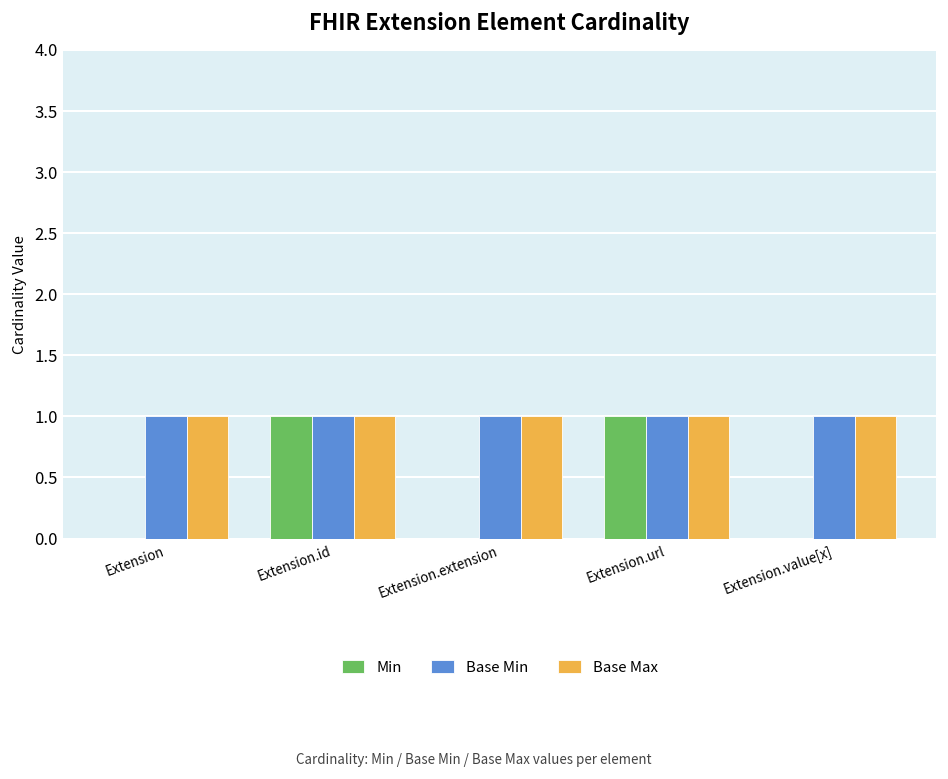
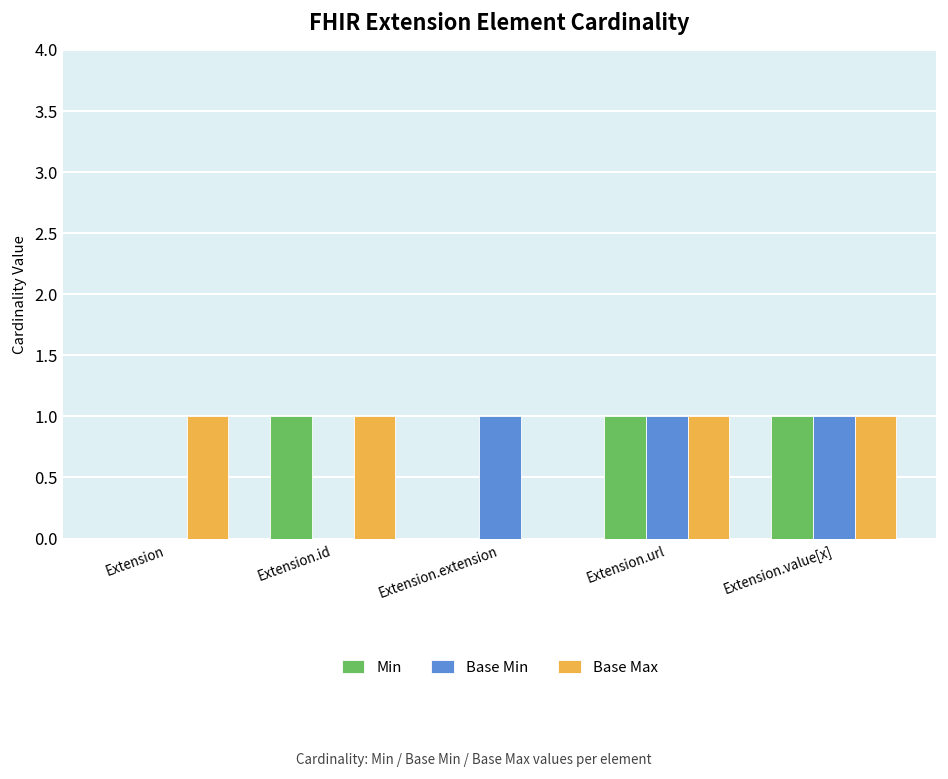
  {
    "Min": {
      "Extension": 0,
      "Extension.id": 1,
      "Extension.extension": 0,
      "Extension.url": 1,
-     "Extension.value[x]": 0
+     "Extension.value[x]": 1
    },
    "Base Min": {
-     "Extension": 1,
-     "Extension.id": 1,
+     "Extension": 0,
+     "Extension.id": 0,
      "Extension.extension": 1,
      "Extension.url": 1,
      "Extension.value[x]": 1
    },
    "Base Max": {
      "Extension": 1,
      "Extension.id": 1,
-     "Extension.extension": 1,
+     "Extension.extension": 0,
      "Extension.url": 1,
      "Extension.value[x]": 1
    }
  }
